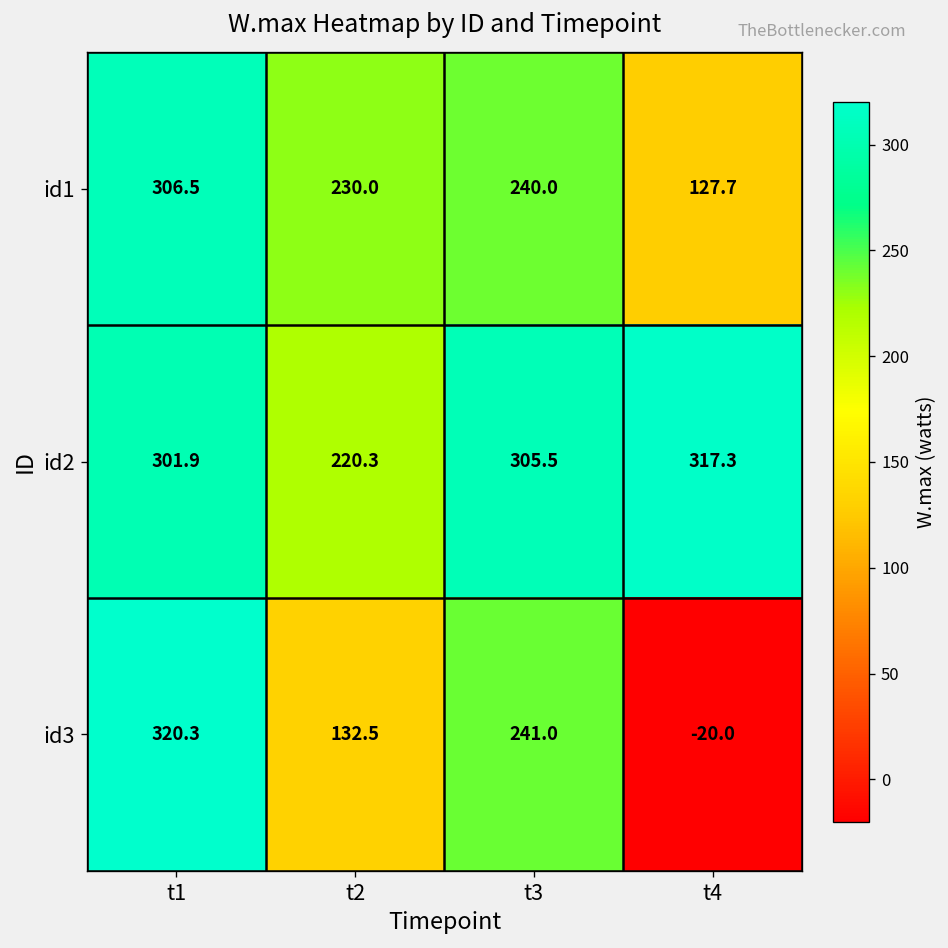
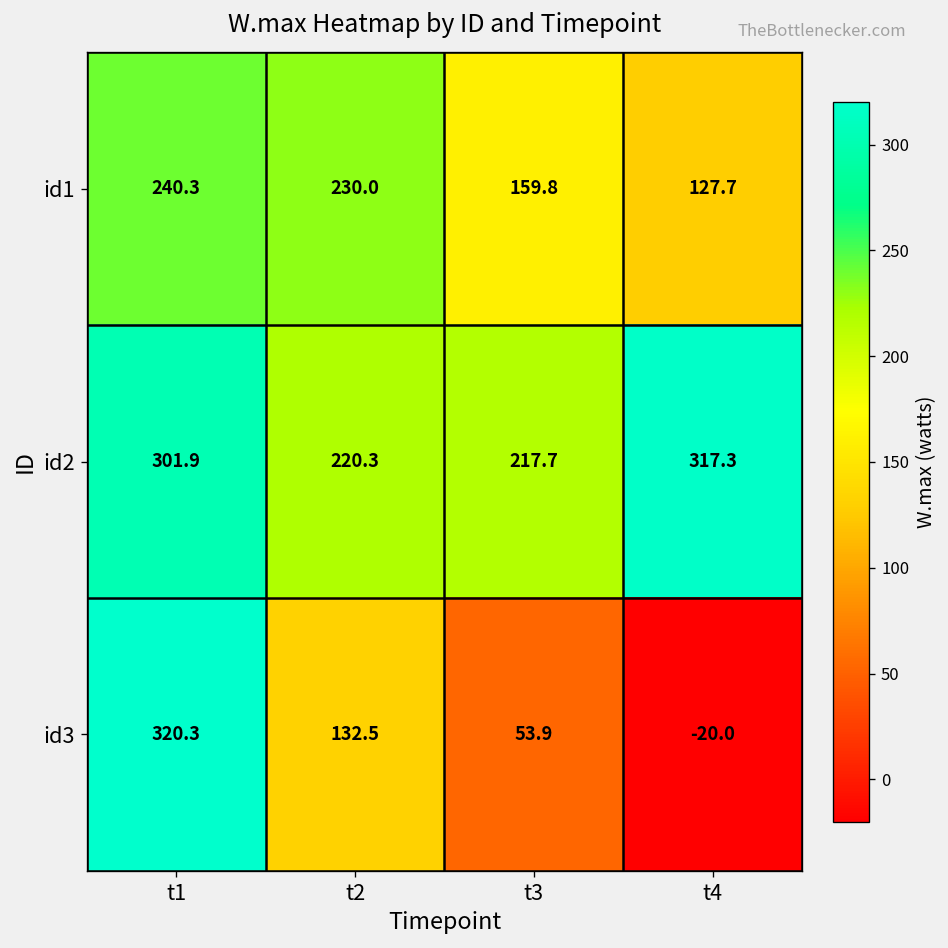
  {
    "id1": {
-     "t1": 306.5,
+     "t1": 240.3,
      "t2": 230.0,
-     "t3": 240.0,
+     "t3": 159.8,
      "t4": 127.7
    },
    "id2": {
      "t1": 301.9,
      "t2": 220.3,
-     "t3": 305.5,
+     "t3": 217.7,
      "t4": 317.3
    },
    "id3": {
      "t1": 320.3,
      "t2": 132.5,
-     "t3": 241.0,
+     "t3": 53.9,
      "t4": -20.0
    }
  }
